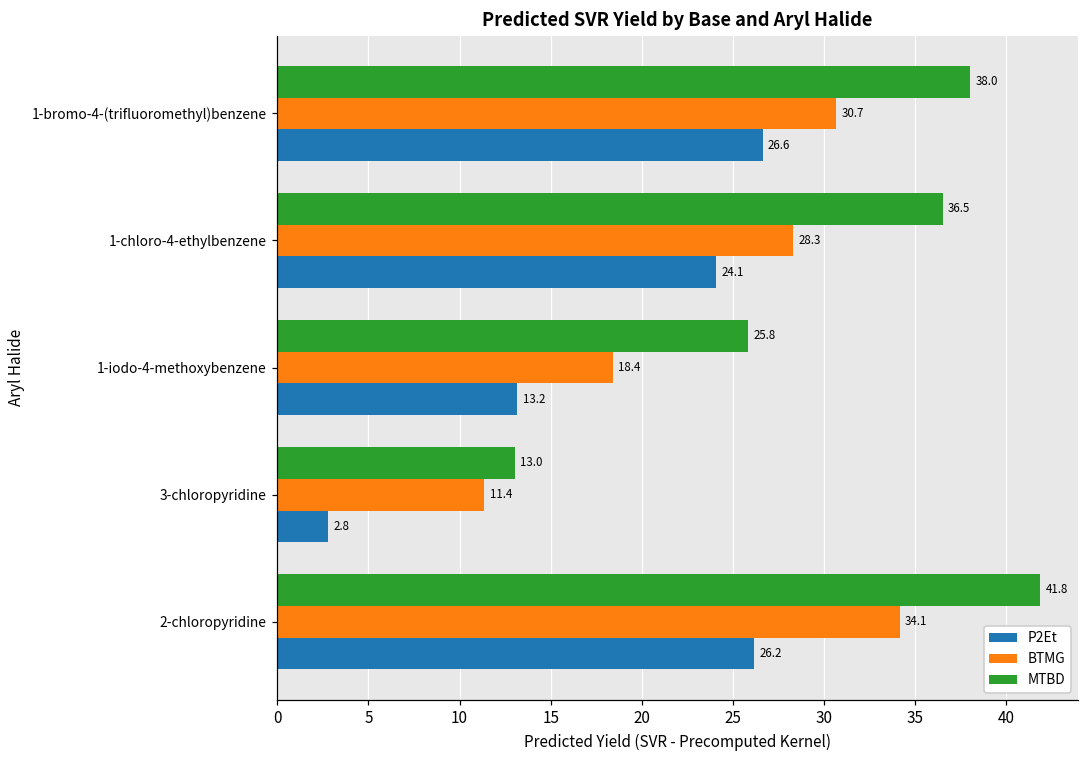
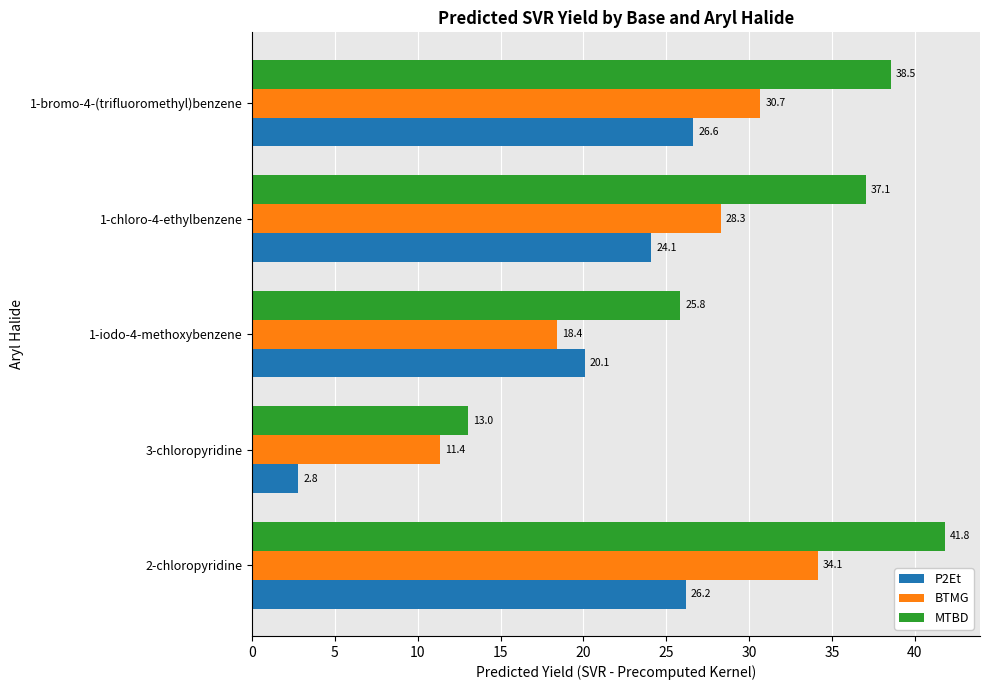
  {
    "P2Et": {
      "1-bromo-4-(trifluoromethyl)benzene": 26.6,
      "1-chloro-4-ethylbenzene": 24.1,
-     "1-iodo-4-methoxybenzene": 13.2,
+     "1-iodo-4-methoxybenzene": 20.1,
      "3-chloropyridine": 2.8,
      "2-chloropyridine": 26.2
    },
    "BTMG": {
      "1-bromo-4-(trifluoromethyl)benzene": 30.7,
      "1-chloro-4-ethylbenzene": 28.3,
      "1-iodo-4-methoxybenzene": 18.4,
      "3-chloropyridine": 11.4,
      "2-chloropyridine": 34.1
    },
    "MTBD": {
-     "1-bromo-4-(trifluoromethyl)benzene": 38.0,
-     "1-chloro-4-ethylbenzene": 36.5,
+     "1-bromo-4-(trifluoromethyl)benzene": 38.5,
+     "1-chloro-4-ethylbenzene": 37.1,
      "1-iodo-4-methoxybenzene": 25.8,
      "3-chloropyridine": 13.0,
      "2-chloropyridine": 41.8
    }
  }
